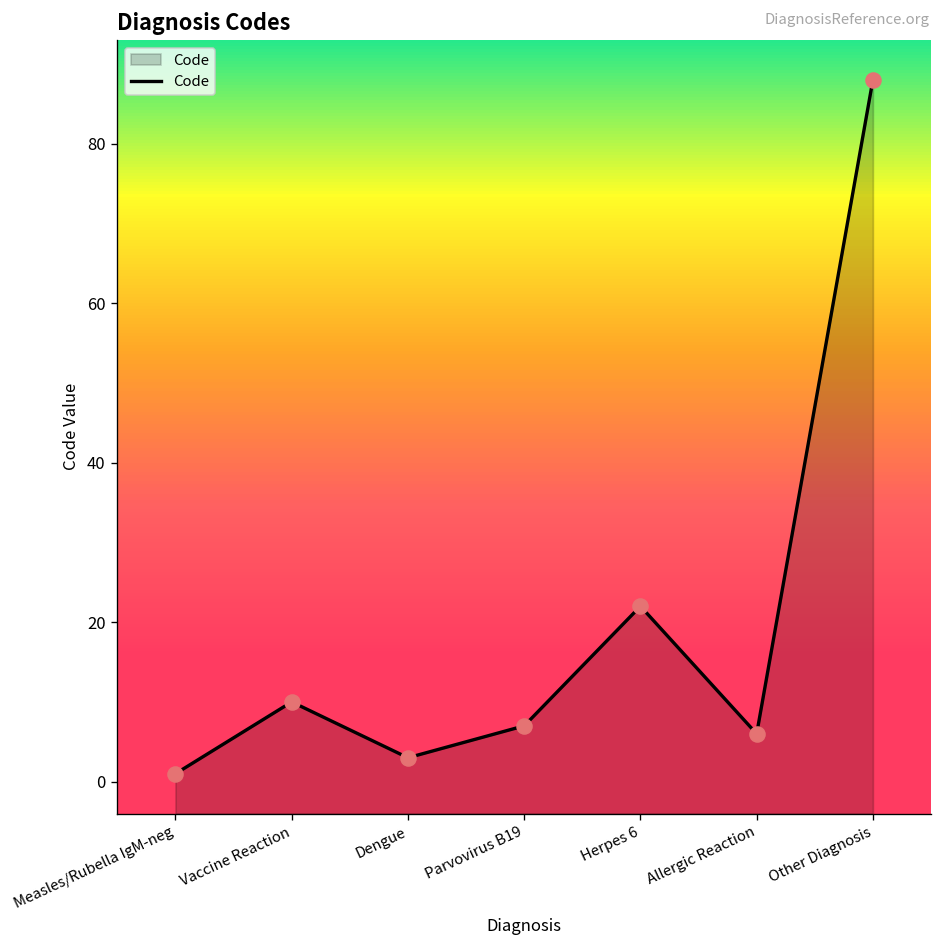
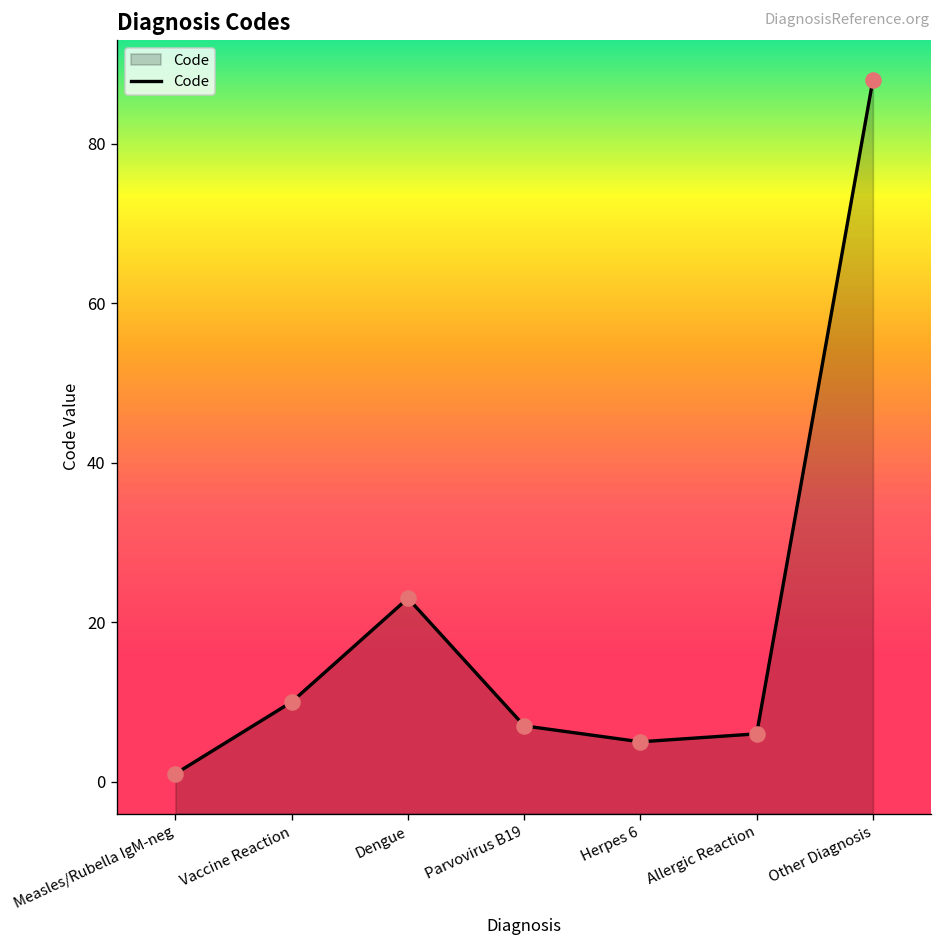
  {
    "Measles/Rubella IgM-neg": 1,
    "Vaccine Reaction": 10,
-   "Dengue": 3,
+   "Dengue": 23,
    "Parvovirus B19": 7,
-   "Herpes 6": 22,
+   "Herpes 6": 5,
    "Allergic Reaction": 6,
    "Other Diagnosis": 88
  }
